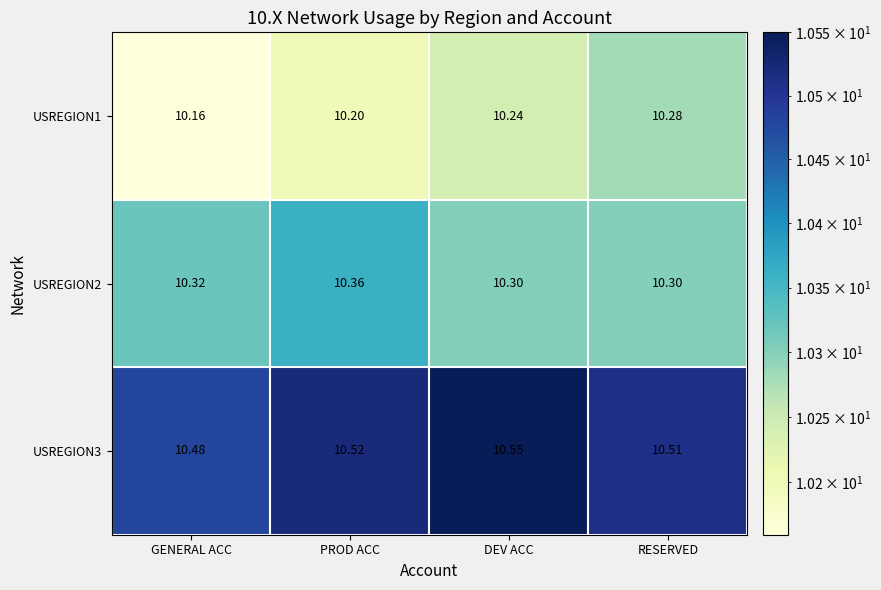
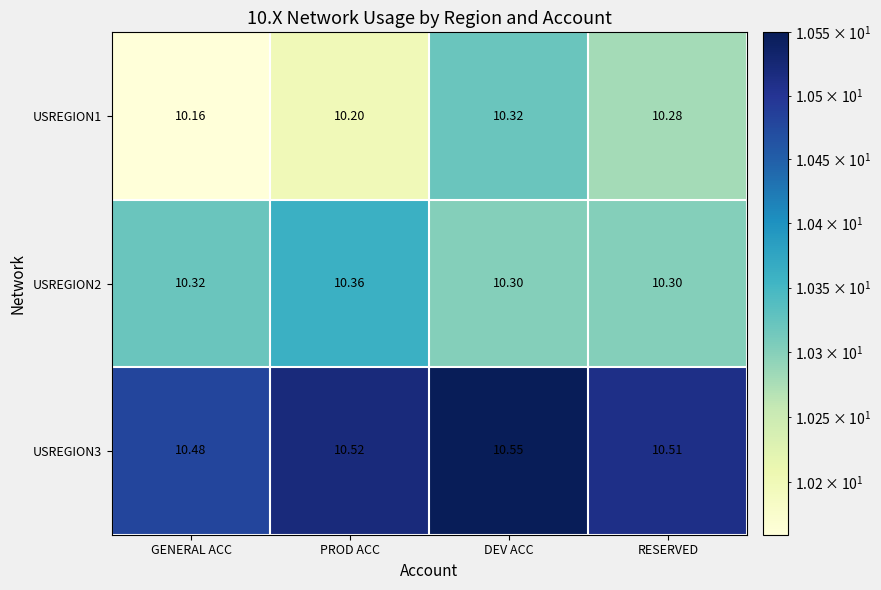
  {
    "USREGION1": {
      "GENERAL ACC": 10.16,
      "PROD ACC": 10.20,
-     "DEV ACC": 10.24,
+     "DEV ACC": 10.32,
      "RESERVED": 10.28
    },
    "USREGION2": {
      "GENERAL ACC": 10.32,
      "PROD ACC": 10.36,
      "DEV ACC": 10.30,
      "RESERVED": 10.30
    },
    "USREGION3": {
      "GENERAL ACC": 10.48,
      "PROD ACC": 10.52,
      "DEV ACC": 10.55,
      "RESERVED": 10.51
    }
  }
